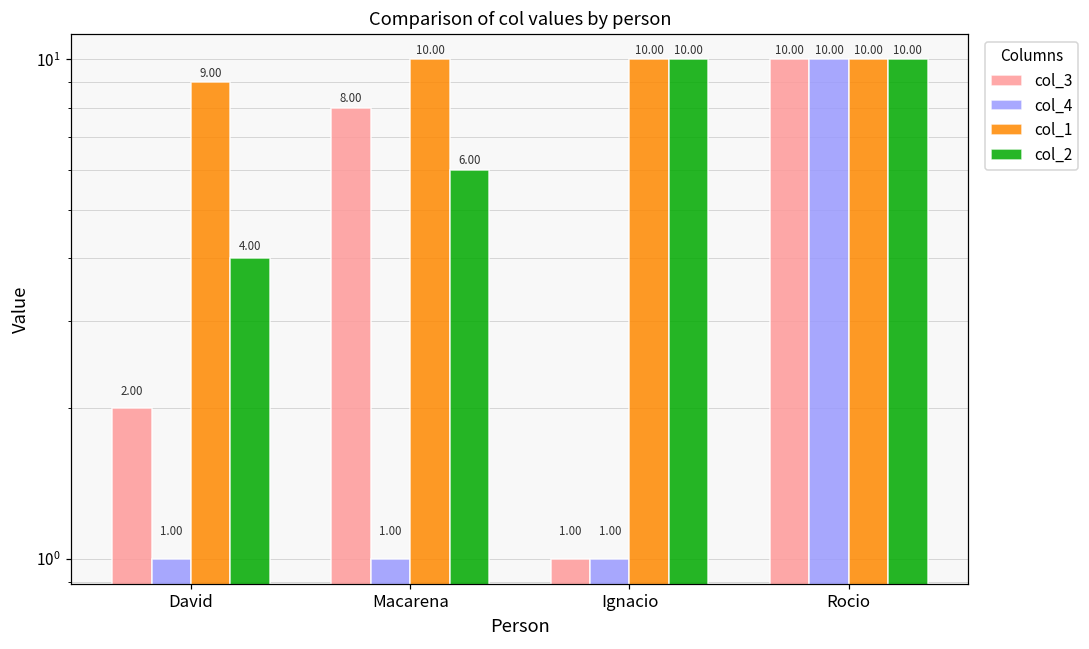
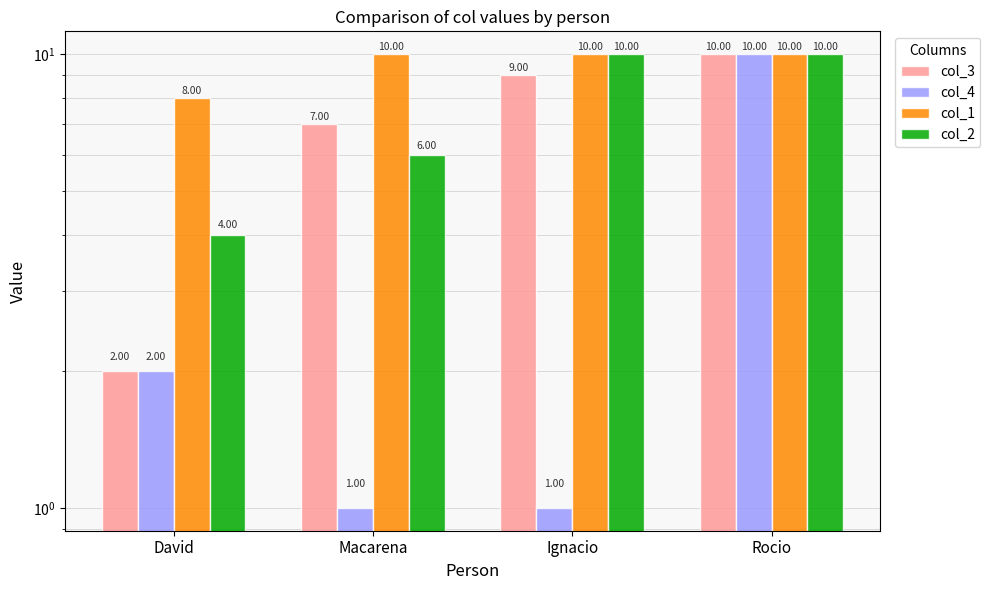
  {
    "col_3": {
      "David": 2.00,
-     "Macarena": 8.00,
-     "Ignacio": 1.00,
+     "Macarena": 7.00,
+     "Ignacio": 9.00,
      "Rocio": 10.00
    },
    "col_4": {
-     "David": 1.00,
+     "David": 2.00,
      "Macarena": 1.00,
      "Ignacio": 1.00,
      "Rocio": 10.00
    },
    "col_1": {
-     "David": 9.00,
+     "David": 8.00,
      "Macarena": 10.00,
      "Ignacio": 10.00,
      "Rocio": 10.00
    },
    "col_2": {
      "David": 4.00,
      "Macarena": 6.00,
      "Ignacio": 10.00,
      "Rocio": 10.00
    }
  }
